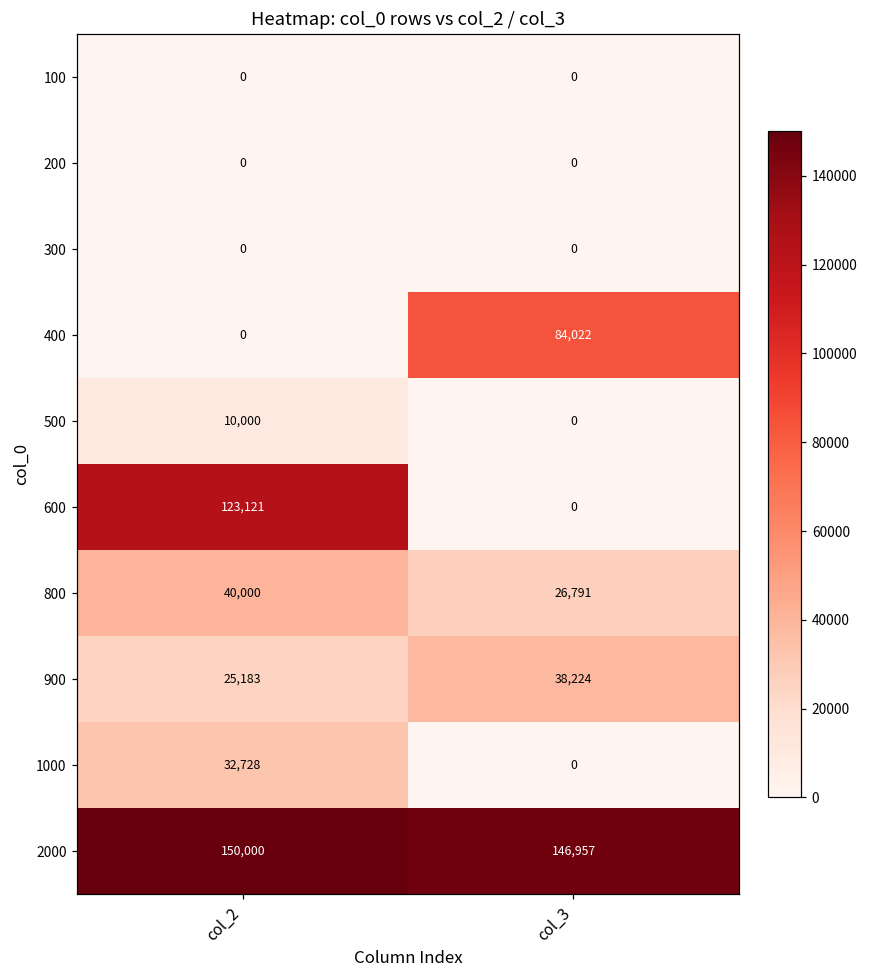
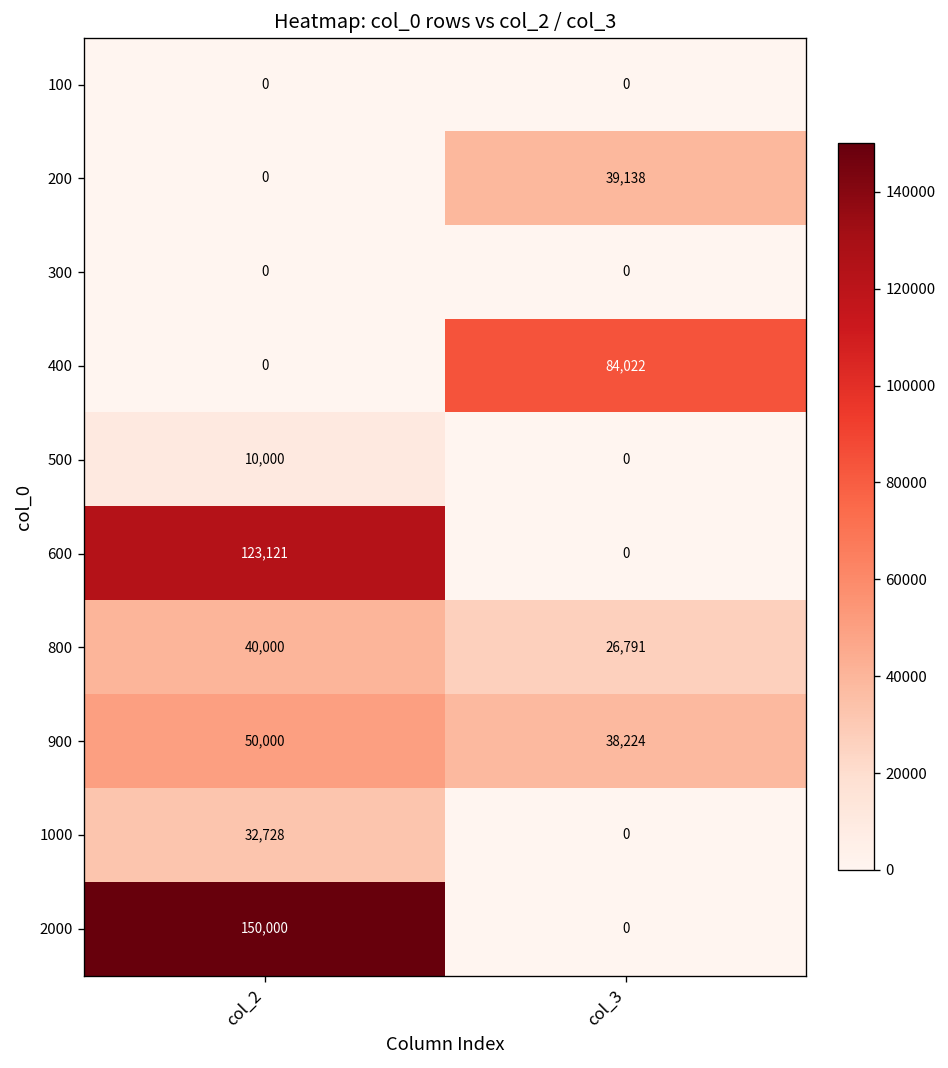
  {
    "100": {
      "col_2": "0",
      "col_3": "0"
    },
    "200": {
      "col_2": "0",
-     "col_3": "0"
+     "col_3": "39,138"
    },
    "300": {
      "col_2": "0",
      "col_3": "0"
    },
    "400": {
      "col_2": "0",
      "col_3": "84,022"
    },
    "500": {
      "col_2": "10,000",
      "col_3": "0"
    },
    "600": {
      "col_2": "123,121",
      "col_3": "0"
    },
    "800": {
      "col_2": "40,000",
      "col_3": "26,791"
    },
    "900": {
-     "col_2": "25,183",
+     "col_2": "50,000",
      "col_3": "38,224"
    },
    "1000": {
      "col_2": "32,728",
      "col_3": "0"
    },
    "2000": {
      "col_2": "150,000",
-     "col_3": "146,957"
+     "col_3": "0"
    }
  }
